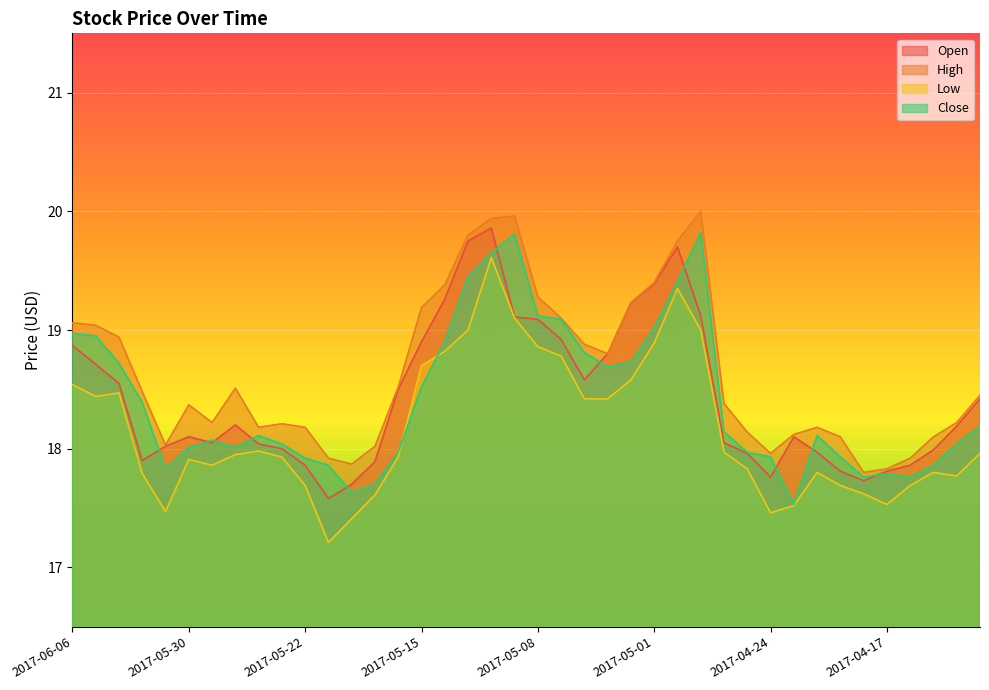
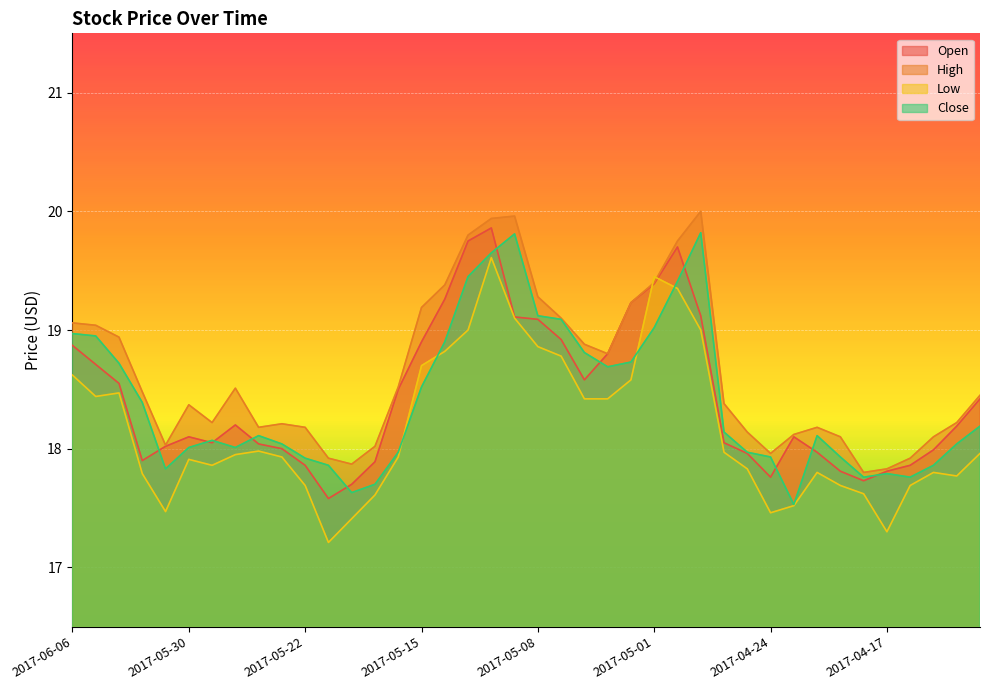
  {
    "Low": {
-     "2017-06-06": 18.54,
+     "2017-06-06": 18.62,
      "2017-05-30": 17.91,
      "2017-05-22": 17.69,
      "2017-05-15": 18.70,
      "2017-05-08": 18.86,
-     "2017-05-01": 18.89,
+     "2017-05-01": 19.45,
      "2017-04-24": 17.46,
-     "2017-04-17": 17.53
+     "2017-04-17": 17.30
    },
    "Close": {
      "2017-06-06": 18.97,
      "2017-05-30": 18.01,
      "2017-05-22": 17.92,
      "2017-05-15": 18.52,
      "2017-05-08": 19.12,
      "2017-05-01": 19.02,
      "2017-04-24": 17.93
    }
  }
